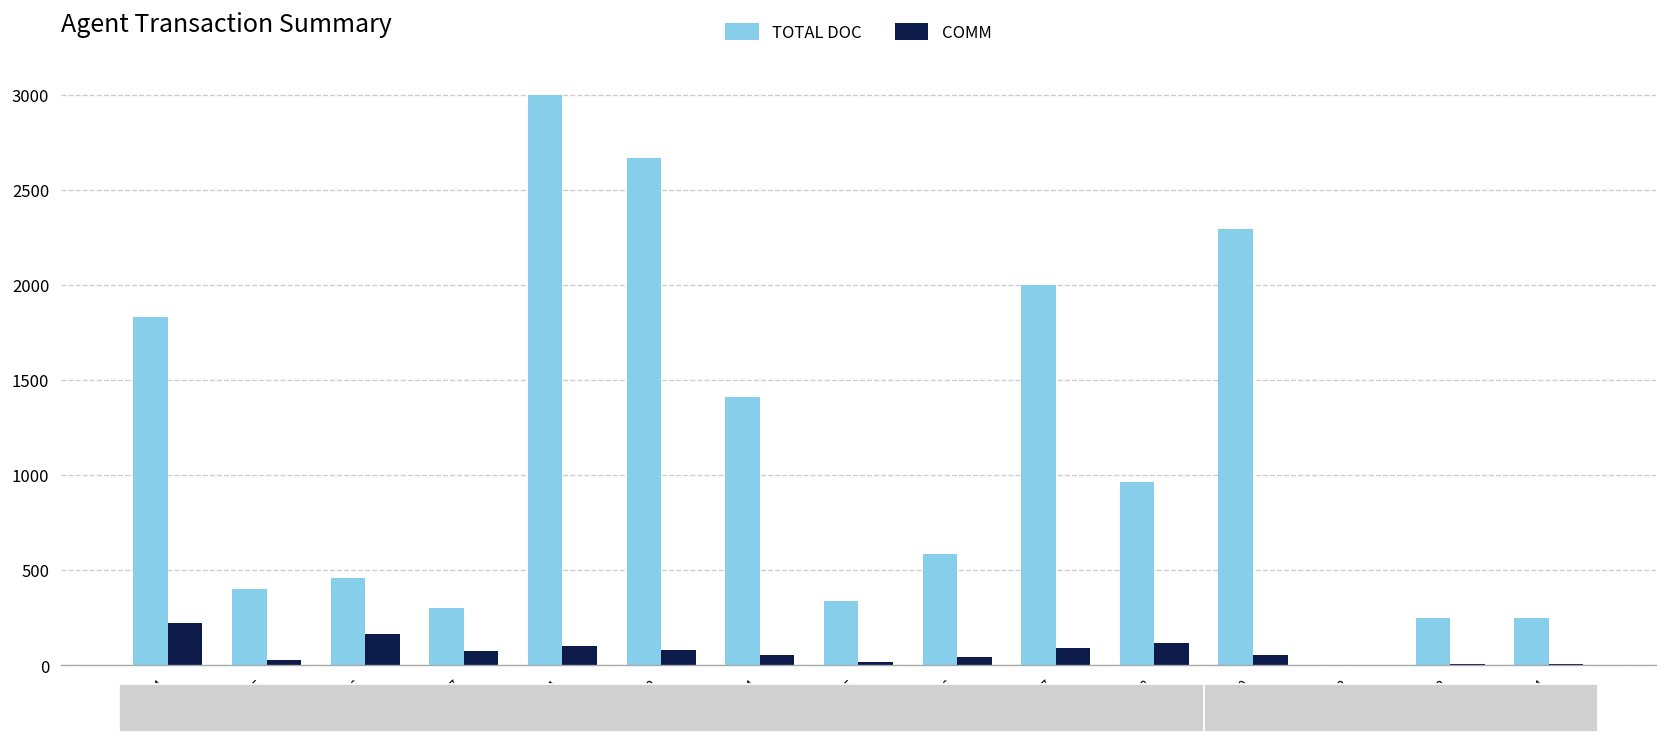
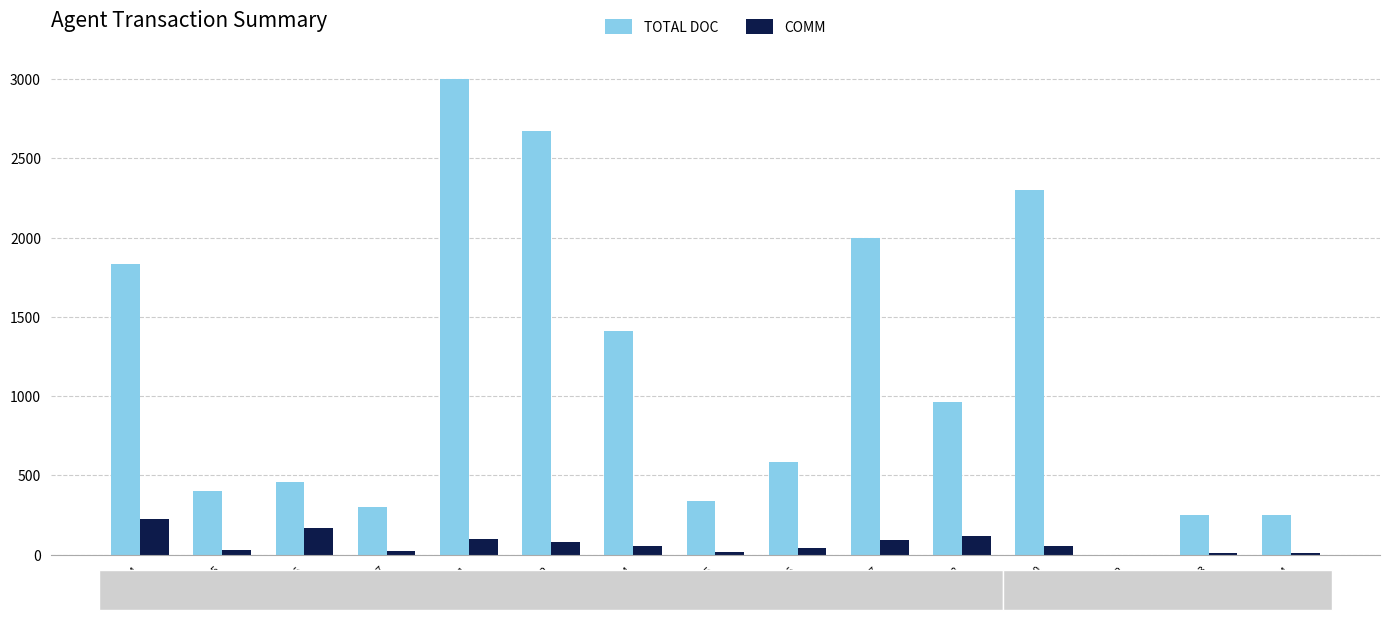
  {
    "TOTAL DOC": {
      "023334": 1830,
      "023335": 400,
      "023336": 460,
      "023337": 300,
      "023341": 3000,
      "023342": 2670,
      "023344": 1410,
      "023345": 340,
      "023346": 590,
      "023347": 2000,
      "023348": 960,
      "023350": 2300,
      "023352": 0,
      "023353": 250,
      "023354": 250
    },
    "COMM": {
      "023334": 220,
      "023335": 30,
      "023336": 170,
-     "023337": 80,
+     "023337": 20,
      "023341": 100,
      "023342": 80,
      "023344": 50,
      "023345": 20,
      "023346": 40,
      "023347": 90,
      "023348": 120,
      "023350": 60,
      "023352": 0
    }
  }
